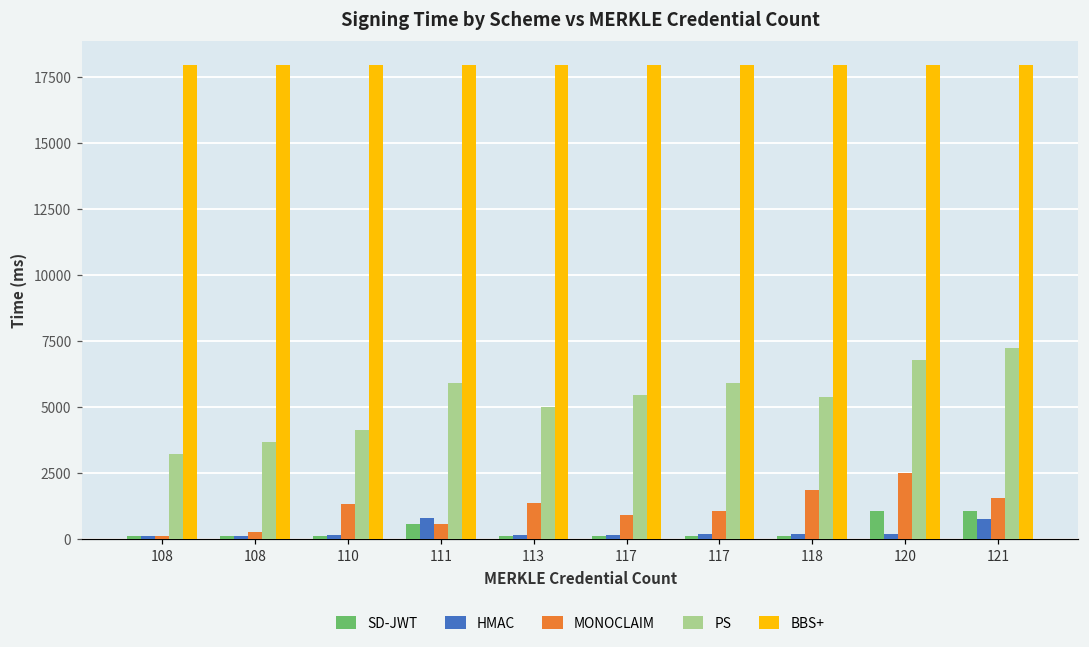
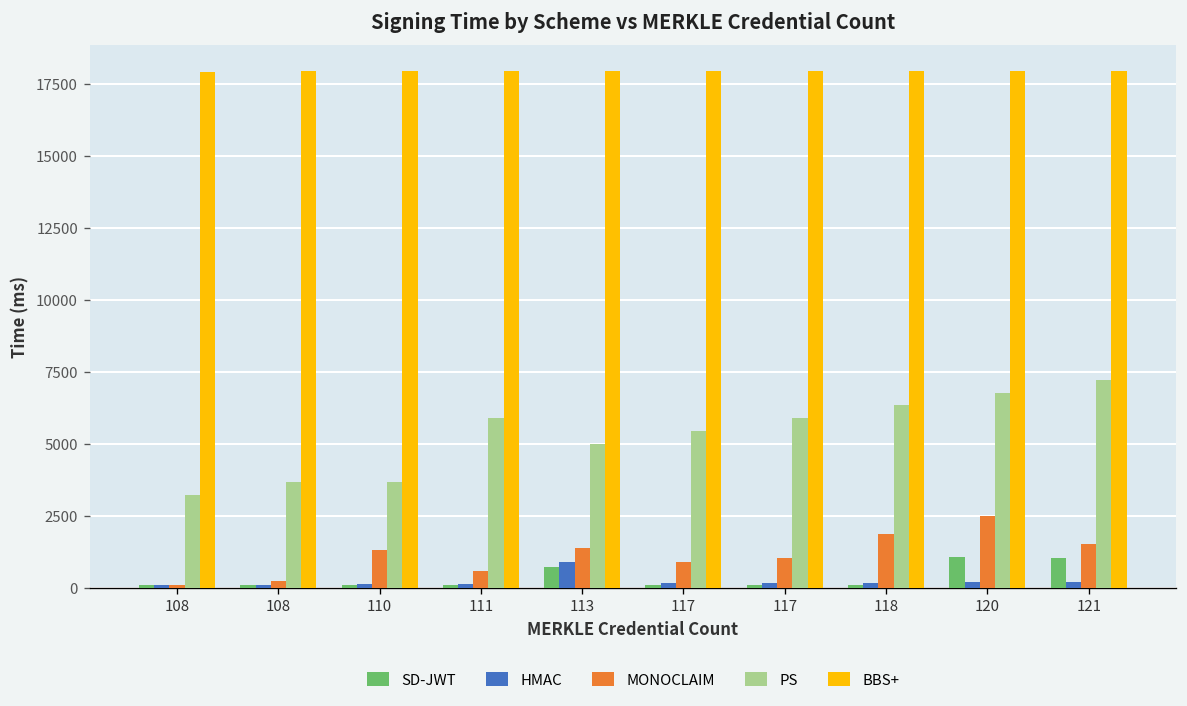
  {
    "SD-JWT": {
      "110": 100,
-     "111": 600,
-     "113": 100,
+     "111": 100,
+     "113": 700,
      "118": 100,
      "120": 1100,
      "121": 1100
    },
    "HMAC": {
      "110": 100,
-     "111": 800,
-     "113": 200,
+     "111": 100,
+     "113": 900,
      "118": 200,
      "120": 200,
-     "121": 800
+     "121": 200
    },
    "MONOCLAIM": {
      "110": 1300,
      "111": 600,
      "113": 1400,
      "118": 1900,
      "120": 2500,
      "121": 1600
    },
    "PS": {
-     "110": 4100,
+     "110": 3700,
      "111": 5900,
      "113": 5000,
-     "118": 5400,
+     "118": 6400,
      "120": 6800,
      "121": 7200
    },
    "BBS+": {
      "110": 18000,
      "111": 17900,
      "113": 18000,
      "118": 18000,
      "120": 17900,
      "121": 18000
    }
  }
